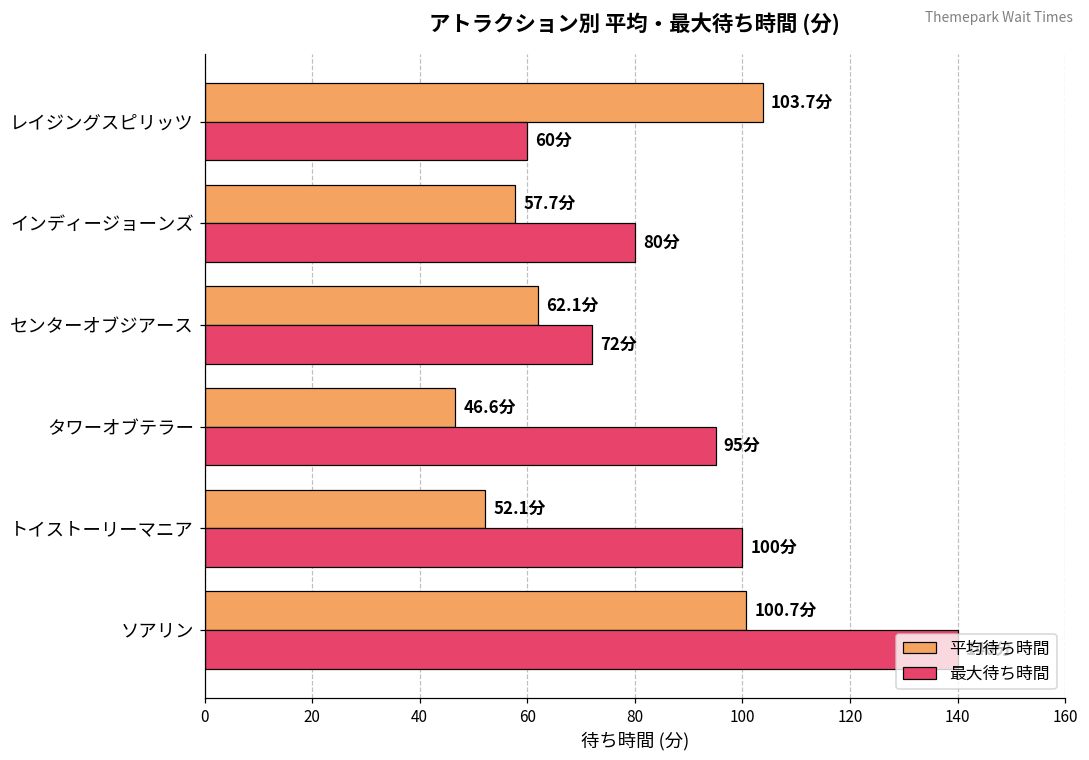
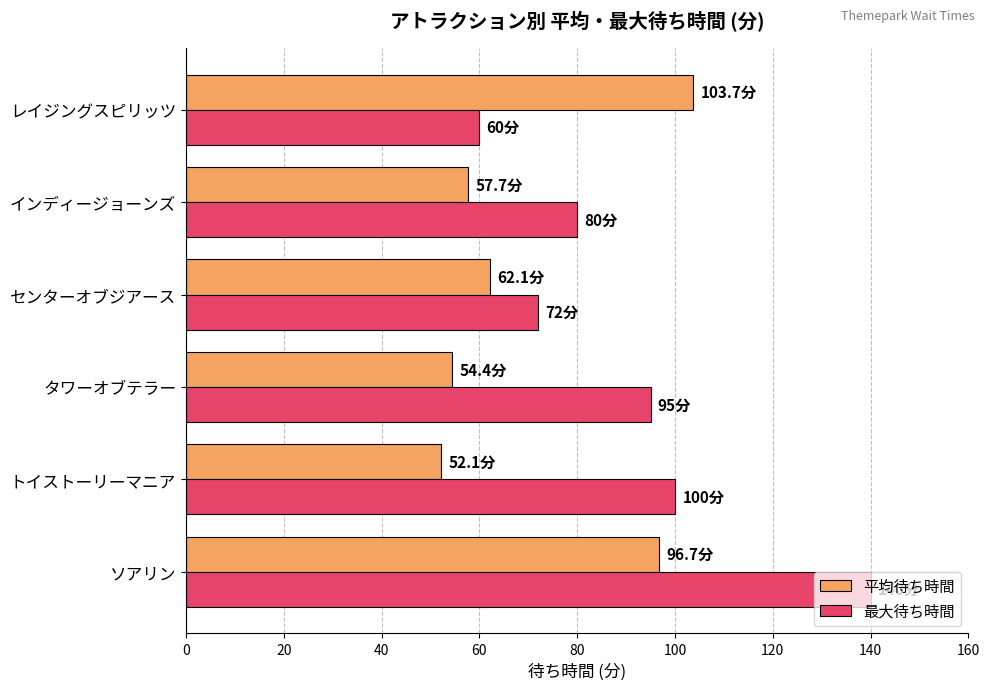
  {
    "平均待ち時間": {
      "レイジングスピリッツ": "103.7分",
      "インディージョーンズ": "57.7分",
      "センターオブジアース": "62.1分",
-     "タワーオブテラー": "46.6分",
+     "タワーオブテラー": "54.4分",
      "トイストーリーマニア": "52.1分",
-     "ソアリン": "100.7分"
+     "ソアリン": "96.7分"
    },
    "最大待ち時間": {
      "レイジングスピリッツ": "60分",
      "インディージョーンズ": "80分",
      "センターオブジアース": "72分",
      "タワーオブテラー": "95分",
      "トイストーリーマニア": "100分"
    }
  }
